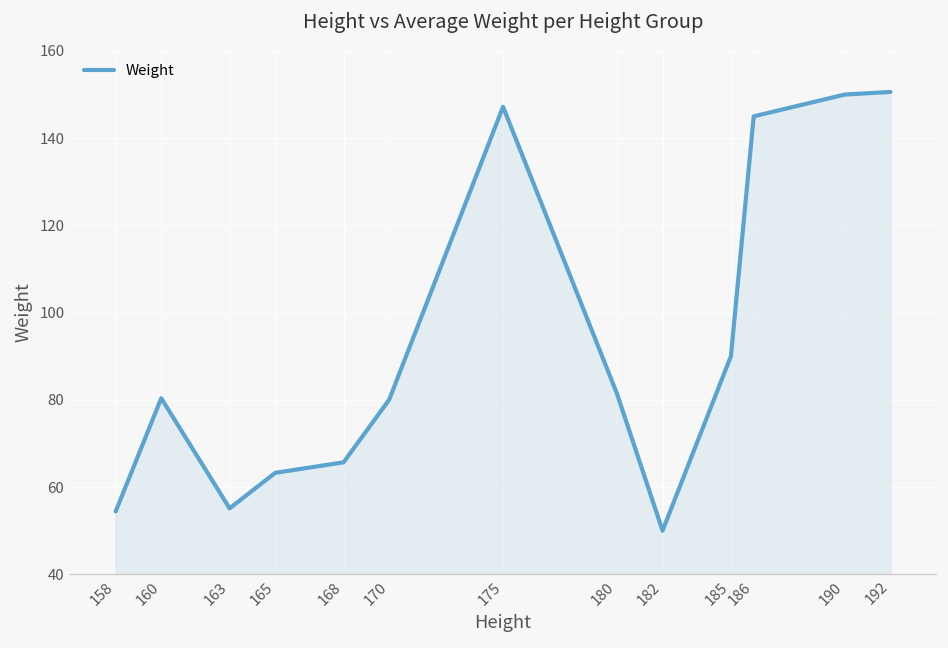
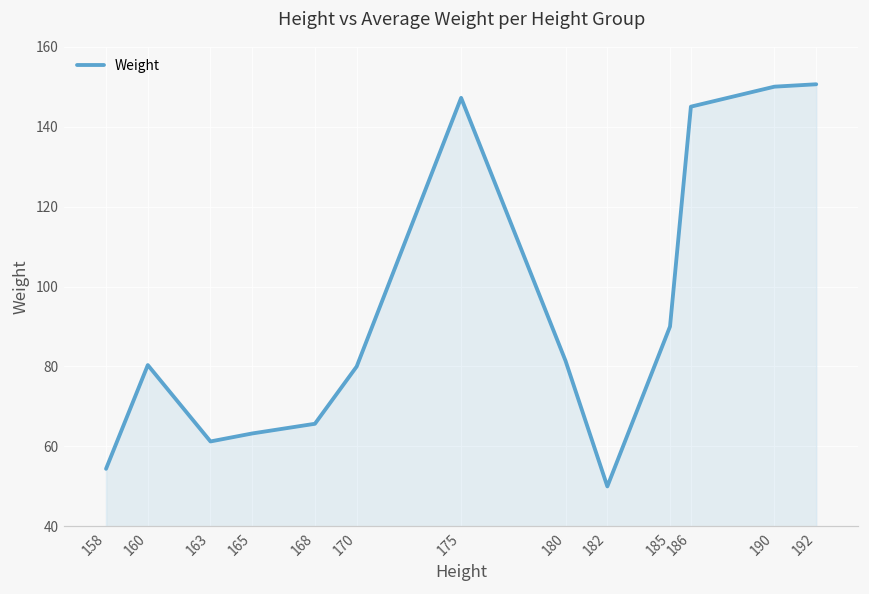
  {
    "158": 54,
    "160": 80,
-   "163": 55,
+   "163": 61,
    "165": 63,
    "168": 66,
    "170": 80,
    "175": 147,
    "180": 81,
    "182": 50,
    "185": 90,
    "186": 145,
    "190": 150,
    "192": 151
  }
